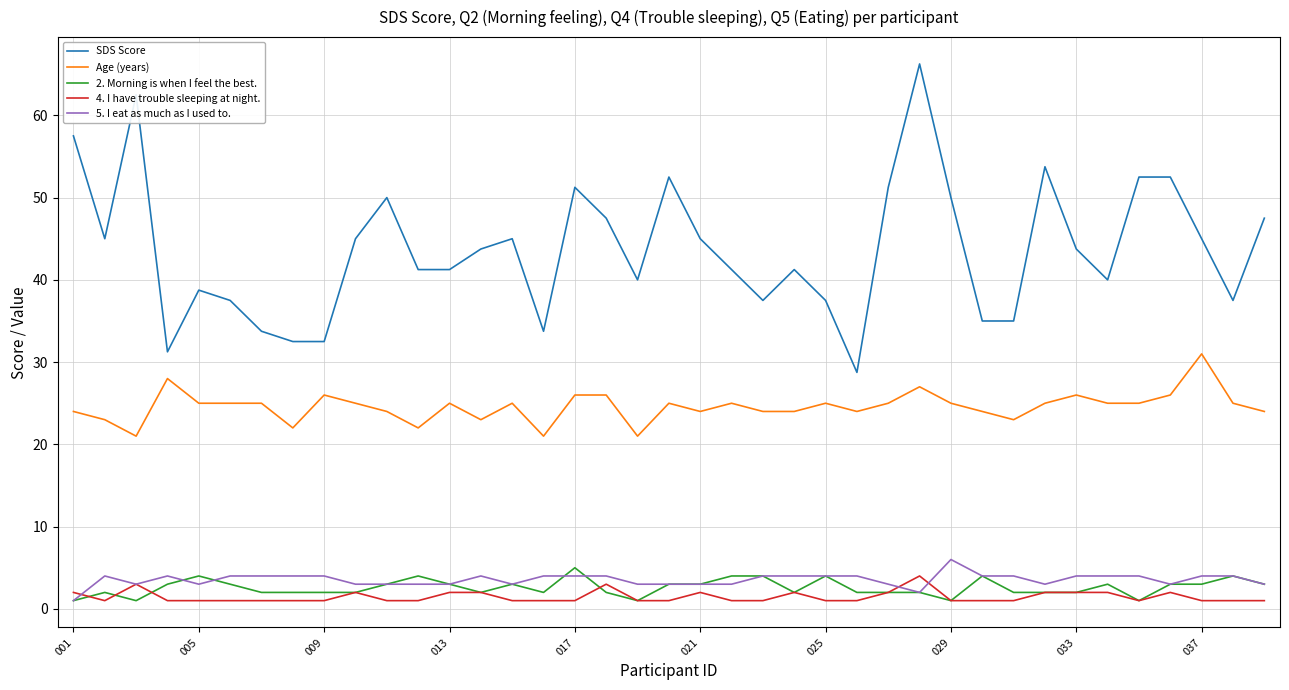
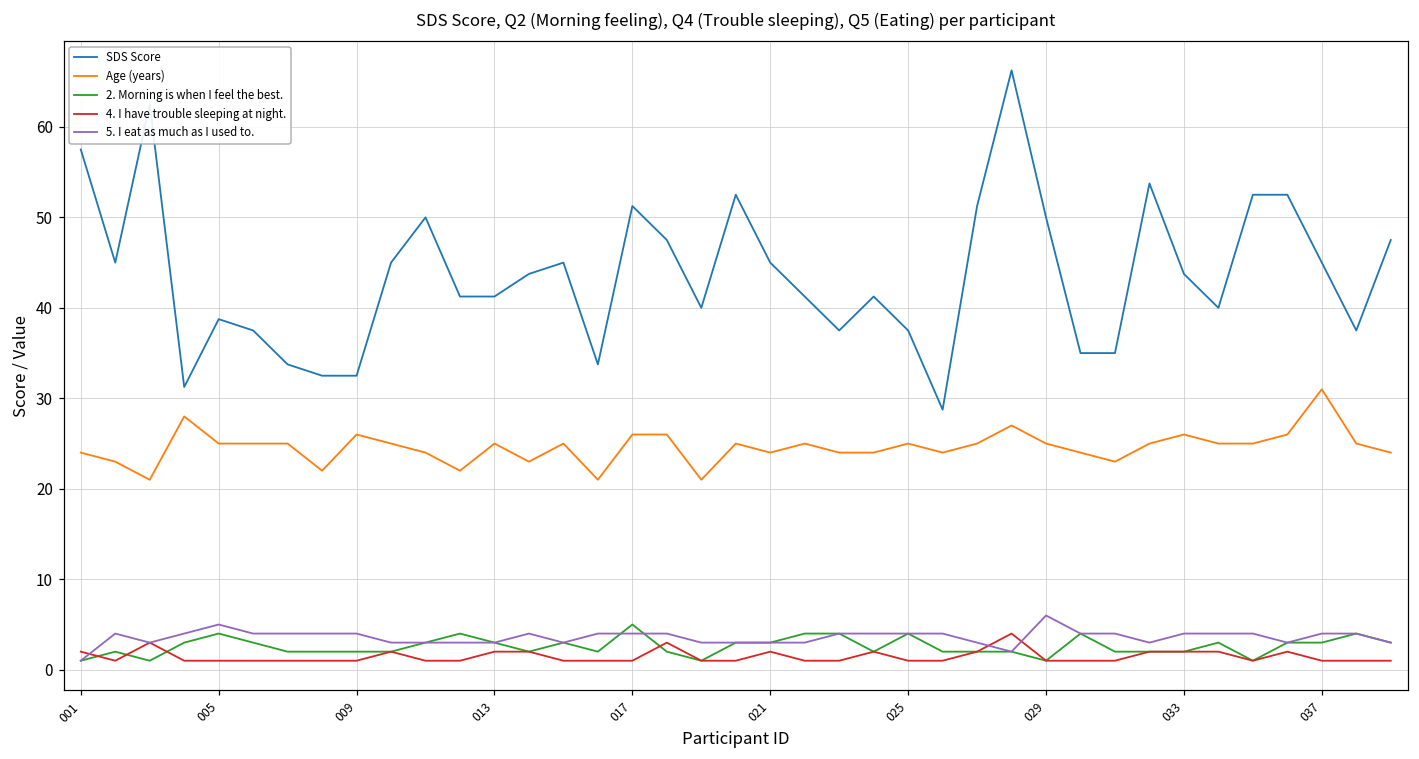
  {
    "SDS Score": {
      "001": 58,
      "005": 39,
      "009": 33,
      "013": 41,
      "017": 51,
      "021": 45,
      "025": 38,
      "029": 50,
      "033": 44,
      "037": 45
    },
    "Age (years)": {
      "001": 24,
      "005": 25,
      "009": 26,
      "013": 25,
      "017": 26,
      "021": 24,
      "025": 25,
      "029": 25,
      "033": 26,
      "037": 31
    },
    "2. Morning is when I feel the best.": {
      "005": 4,
      "009": 2,
      "017": 5,
      "037": 3
    },
    "4. I have trouble sleeping at night.": {
      "001": 2,
      "005": 1,
      "009": 1,
      "013": 2,
      "017": 1,
      "021": 2,
      "025": 1,
      "037": 1
    },
    "5. I eat as much as I used to.": {
-     "005": 3,
+     "005": 5,
      "009": 4,
      "017": 4,
      "029": 6,
      "033": 4,
      "037": 4
    }
  }
